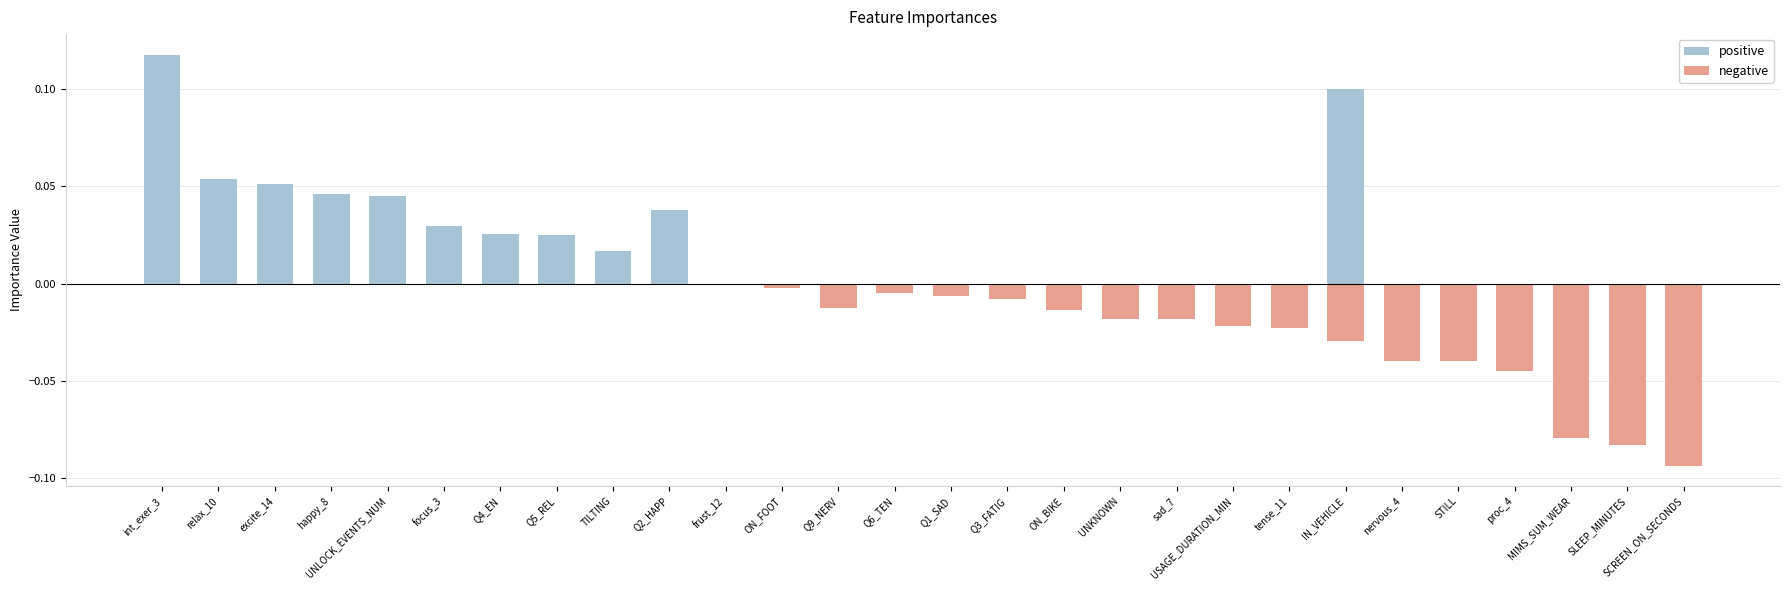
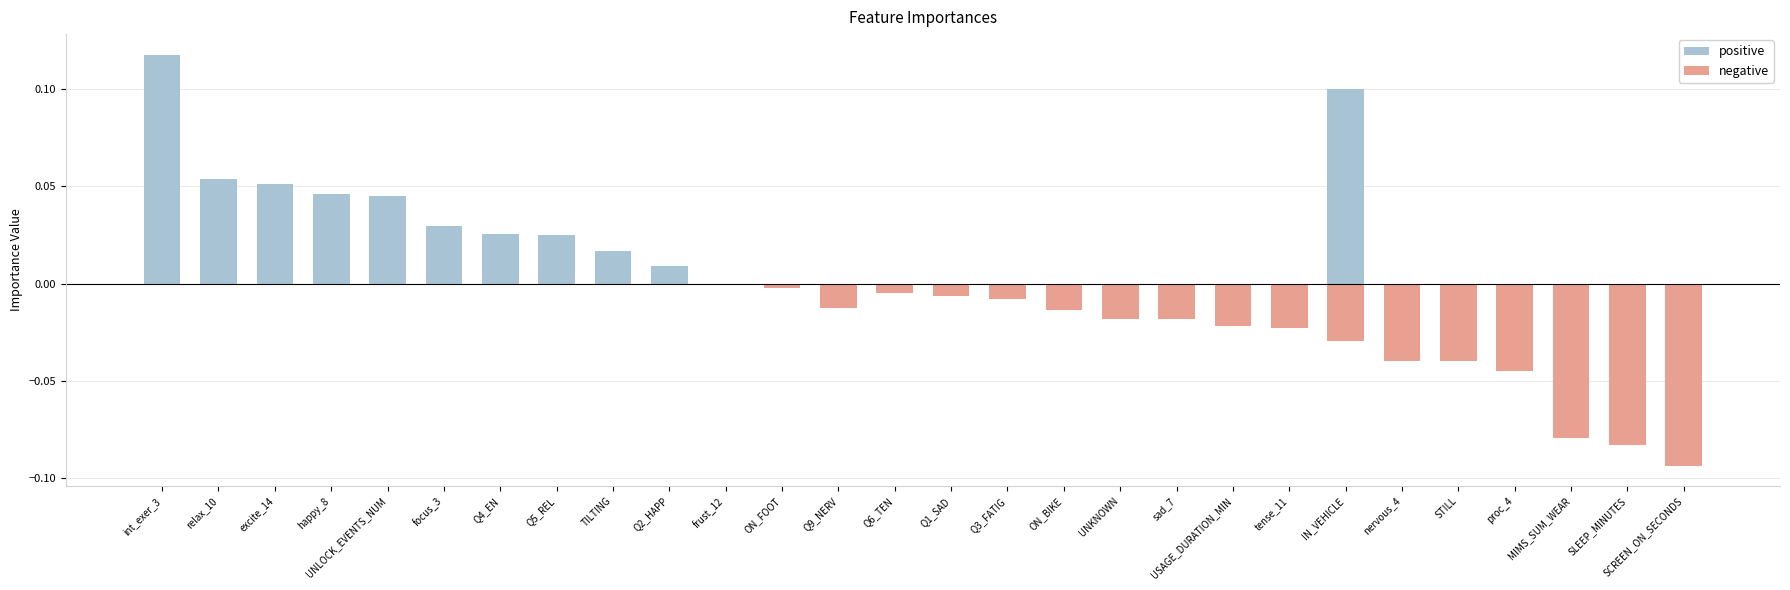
  {
    "positive": {
      "int_exer_3": 0.117,
      "relax_10": 0.054,
      "excite_14": 0.051,
      "happy_8": 0.046,
      "UNLOCK_EVENTS_NUM": 0.045,
      "focus_3": 0.030,
      "Q4_EN": 0.025,
      "Q5_REL": 0.025,
      "TILTING": 0.017,
-     "Q2_HAPP": 0.038,
+     "Q2_HAPP": 0.009,
      "frust_12": 0.000,
      "ON_FOOT": 0.000,
      "Q9_NERV": 0.000,
      "Q6_TEN": 0.000,
      "Q1_SAD": 0.000,
      "Q3_FATIG": 0.000,
      "ON_BIKE": 0.000,
      "UNKNOWN": 0.000,
      "sad_7": 0.000,
      "USAGE_DURATION_MIN": 0.000,
      "tense_11": 0.000,
      "IN_VEHICLE": 0.100,
      "nervous_4": 0.000,
      "STILL": 0.000,
      "proc_4": 0.000,
      "MIMS_SUM_WEAR": 0.000,
      "SLEEP_MINUTES": 0.000,
      "SCREEN_ON_SECONDS": 0.000
    },
    "negative": {
      "int_exer_3": 0.000,
      "relax_10": 0.000,
      "excite_14": 0.000,
      "happy_8": 0.000,
      "UNLOCK_EVENTS_NUM": 0.000,
      "focus_3": 0.000,
      "Q4_EN": 0.000,
      "Q5_REL": 0.000,
      "TILTING": 0.000,
      "Q2_HAPP": 0.000,
      "frust_12": 0.000,
      "ON_FOOT": -0.003,
      "Q9_NERV": -0.013,
      "Q6_TEN": -0.005,
      "Q1_SAD": -0.006,
      "Q3_FATIG": -0.008,
      "ON_BIKE": -0.014,
      "UNKNOWN": -0.018,
      "sad_7": -0.018,
      "USAGE_DURATION_MIN": -0.022,
      "tense_11": -0.023,
      "IN_VEHICLE": -0.029,
      "nervous_4": -0.040,
      "STILL": -0.040,
      "proc_4": -0.045,
      "MIMS_SUM_WEAR": -0.080,
      "SLEEP_MINUTES": -0.083,
      "SCREEN_ON_SECONDS": -0.093
    }
  }
